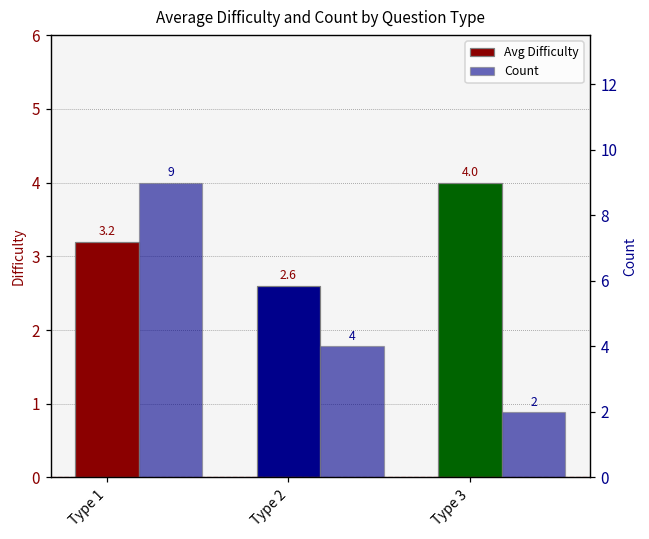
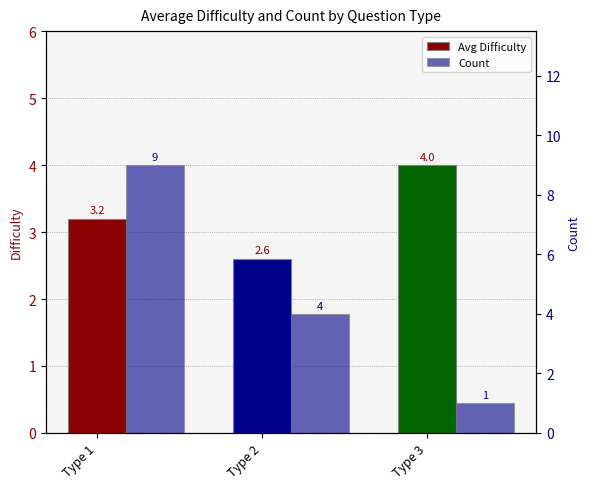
  {
    "Avg Difficulty": {
      "Type 1": 3.2,
      "Type 2": 2.6,
      "Type 3": 4.0
    },
    "Count": {
      "Type 1": 9,
      "Type 2": 4,
-     "Type 3": 2
+     "Type 3": 1
    }
  }
